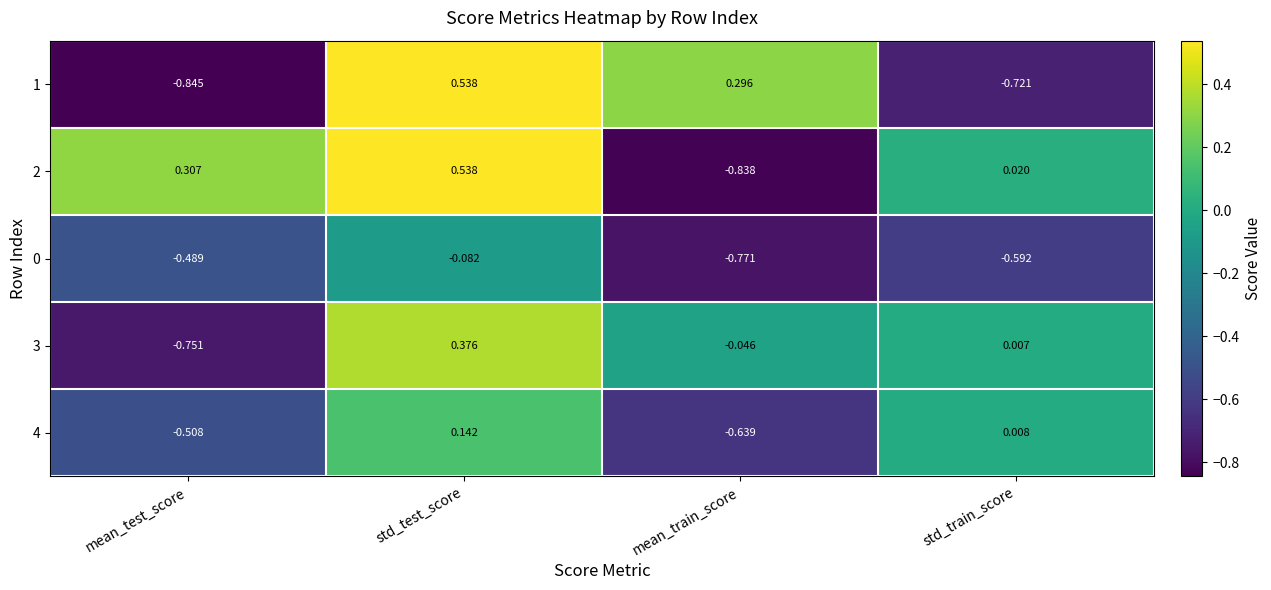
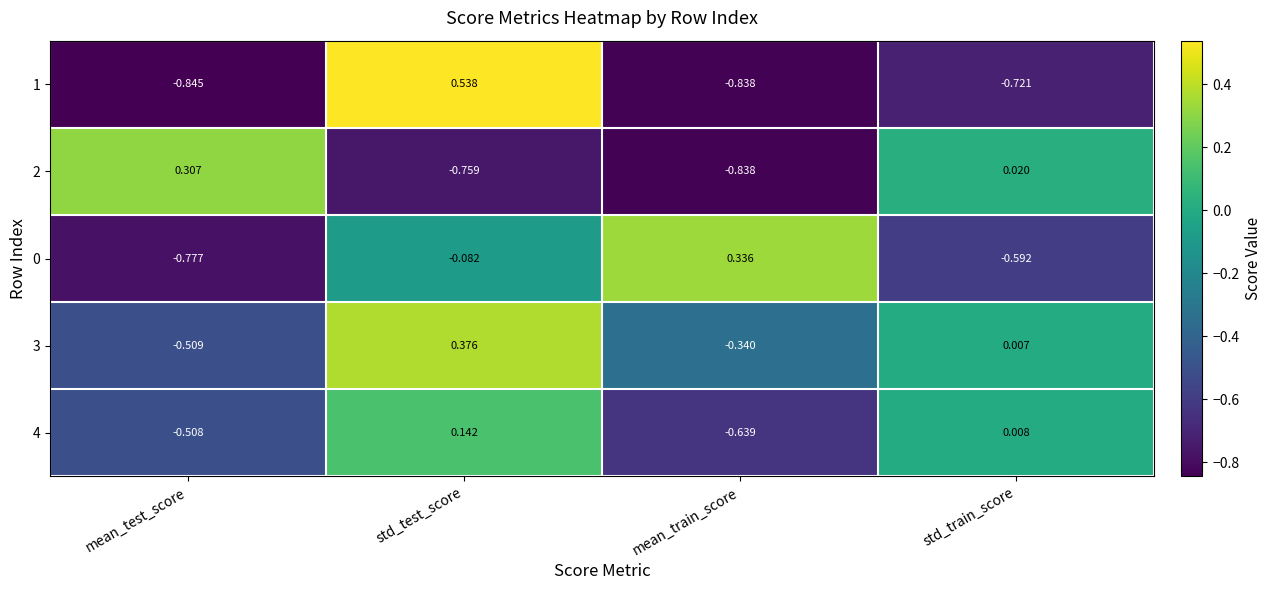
  {
    "1": {
      "mean_test_score": -0.845,
      "std_test_score": 0.538,
-     "mean_train_score": 0.296,
+     "mean_train_score": -0.838,
      "std_train_score": -0.721
    },
    "2": {
      "mean_test_score": 0.307,
-     "std_test_score": 0.538,
+     "std_test_score": -0.759,
      "mean_train_score": -0.838,
      "std_train_score": 0.020
    },
    "0": {
-     "mean_test_score": -0.489,
+     "mean_test_score": -0.777,
      "std_test_score": -0.082,
-     "mean_train_score": -0.771,
+     "mean_train_score": 0.336,
      "std_train_score": -0.592
    },
    "3": {
-     "mean_test_score": -0.751,
+     "mean_test_score": -0.509,
      "std_test_score": 0.376,
-     "mean_train_score": -0.046,
+     "mean_train_score": -0.340,
      "std_train_score": 0.007
    },
    "4": {
      "mean_test_score": -0.508,
      "std_test_score": 0.142,
      "mean_train_score": -0.639,
      "std_train_score": 0.008
    }
  }
